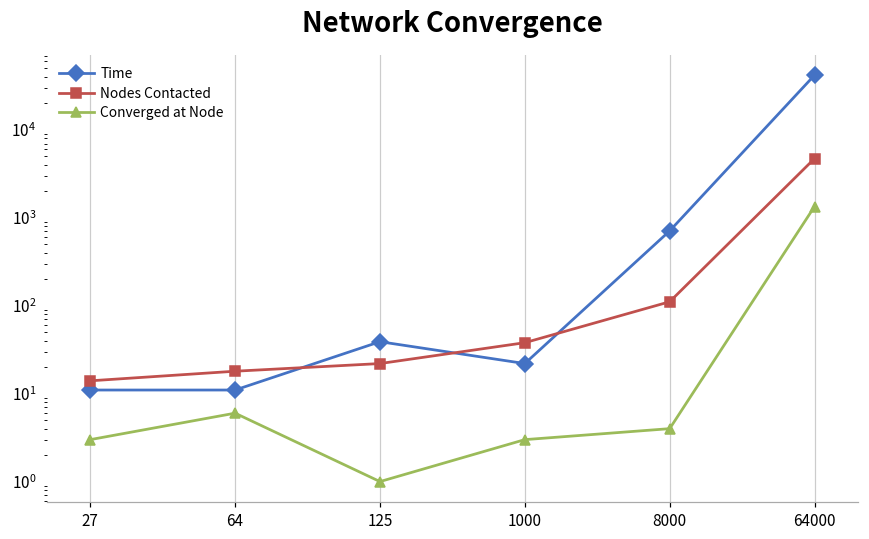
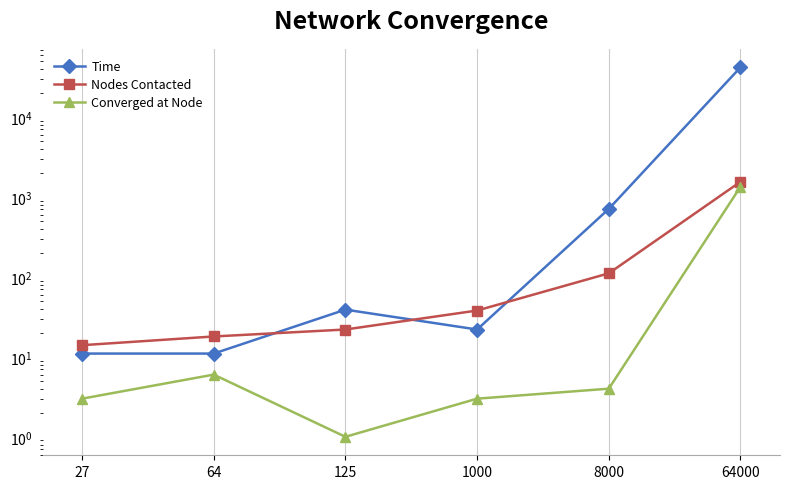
  {
    "Time": {
      "27": 11,
      "64": 11,
      "125": 40,
      "1000": 22,
      "8000": 700,
      "64000": 40000
    },
    "Nodes Contacted": {
      "27": 14,
      "64": 18,
      "125": 22,
      "1000": 40,
      "8000": 110,
-     "64000": 5000
+     "64000": 1600
    },
    "Converged at Node": {
      "27": 3,
      "64": 6,
      "125": 1,
      "1000": 3,
      "8000": 4,
      "64000": 1300
    }
  }
